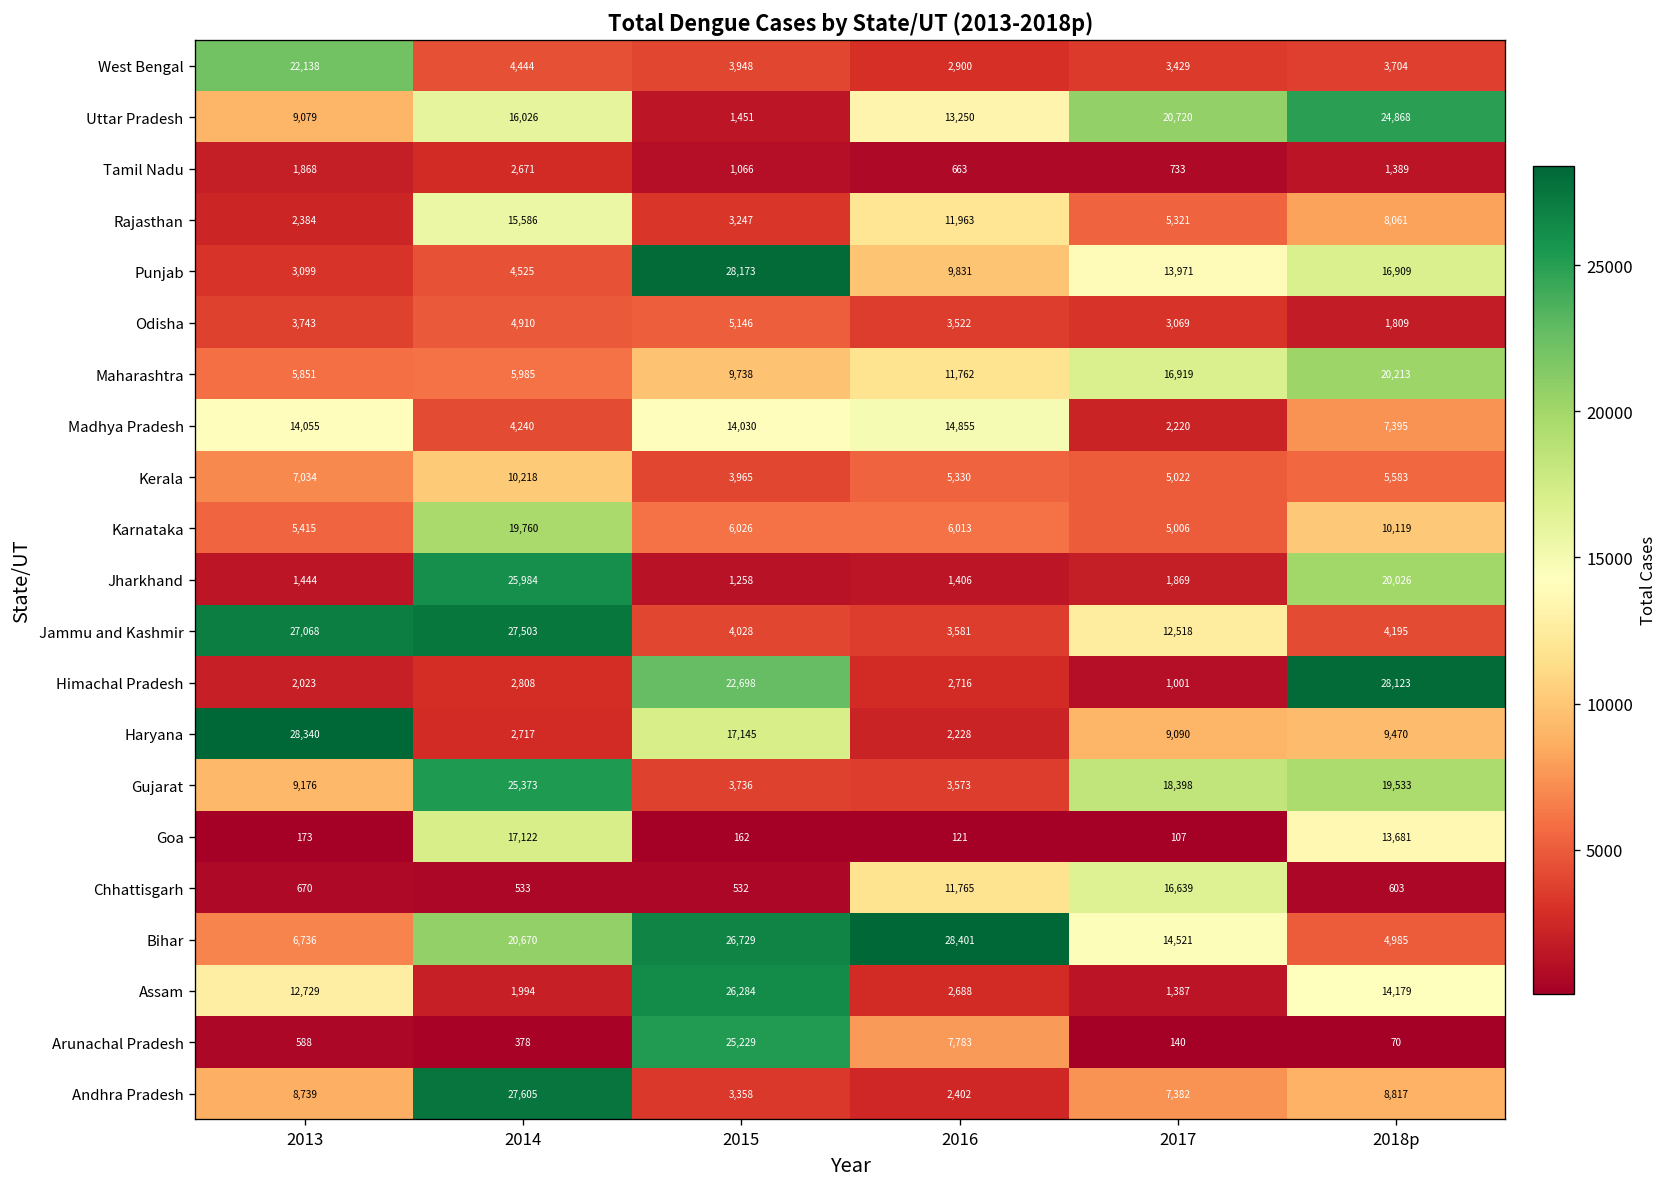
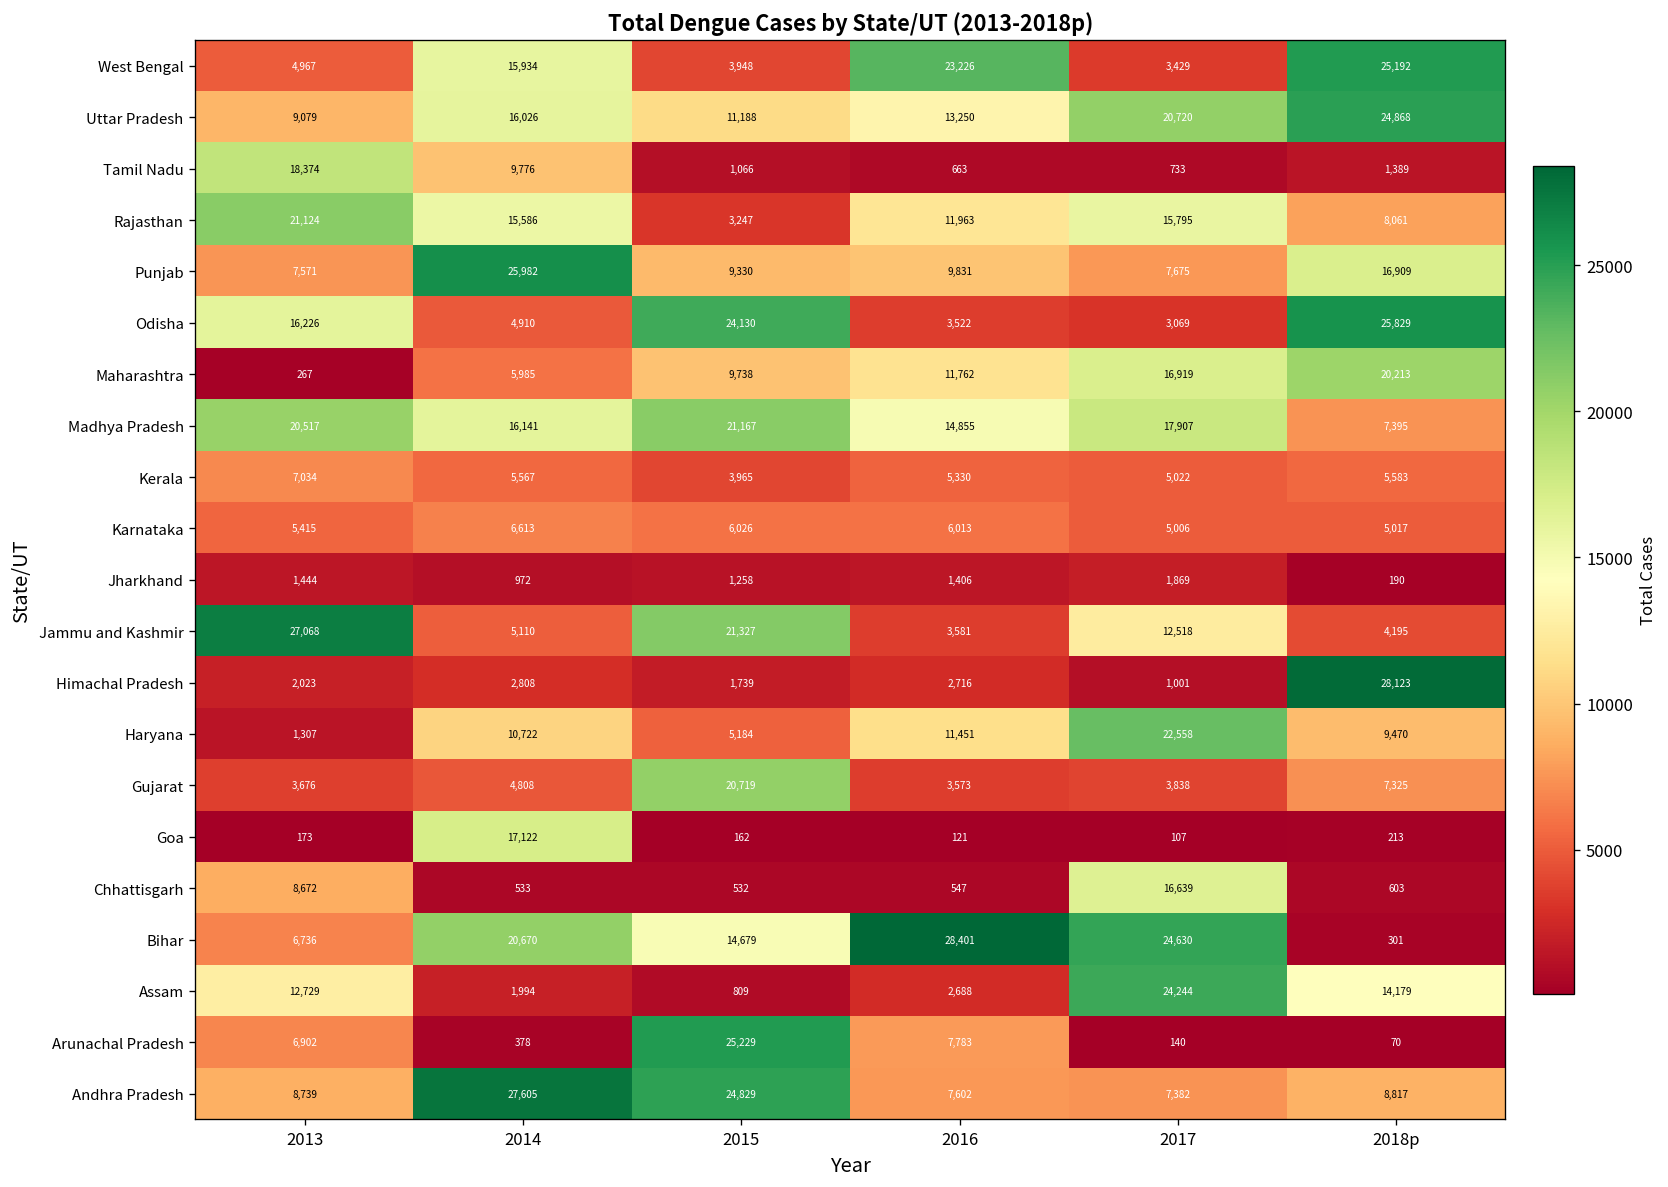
  {
    "West Bengal": {
-     "2013": "22,138",
-     "2014": "4,444",
+     "2013": "4,967",
+     "2014": "15,934",
      "2015": "3,948",
-     "2016": "2,900",
+     "2016": "23,226",
      "2017": "3,429",
-     "2018p": "3,704"
+     "2018p": "25,192"
    },
    "Uttar Pradesh": {
      "2013": "9,079",
      "2014": "16,026",
-     "2015": "1,451",
+     "2015": "11,188",
      "2016": "13,250",
      "2017": "20,720",
      "2018p": "24,868"
    },
    "Tamil Nadu": {
-     "2013": "1,868",
-     "2014": "2,671",
+     "2013": "18,374",
+     "2014": "9,776",
      "2015": "1,066",
      "2016": "663",
      "2017": "733",
      "2018p": "1,389"
    },
    "Rajasthan": {
-     "2013": "2,384",
+     "2013": "21,124",
      "2014": "15,586",
      "2015": "3,247",
      "2016": "11,963",
-     "2017": "5,321",
+     "2017": "15,795",
      "2018p": "8,061"
    },
    "Punjab": {
-     "2013": "3,099",
-     "2014": "4,525",
-     "2015": "28,173",
+     "2013": "7,571",
+     "2014": "25,982",
+     "2015": "9,330",
      "2016": "9,831",
-     "2017": "13,971",
+     "2017": "7,675",
      "2018p": "16,909"
    },
    "Odisha": {
-     "2013": "3,743",
+     "2013": "16,226",
      "2014": "4,910",
-     "2015": "5,146",
+     "2015": "24,130",
      "2016": "3,522",
      "2017": "3,069",
-     "2018p": "1,809"
+     "2018p": "25,829"
    },
    "Maharashtra": {
-     "2013": "5,851",
+     "2013": "267",
      "2014": "5,985",
      "2015": "9,738",
      "2016": "11,762",
      "2017": "16,919",
      "2018p": "20,213"
    },
    "Madhya Pradesh": {
-     "2013": "14,055",
-     "2014": "4,240",
-     "2015": "14,030",
+     "2013": "20,517",
+     "2014": "16,141",
+     "2015": "21,167",
      "2016": "14,855",
-     "2017": "2,220",
+     "2017": "17,907",
      "2018p": "7,395"
    },
    "Kerala": {
      "2013": "7,034",
-     "2014": "10,218",
+     "2014": "5,567",
      "2015": "3,965",
      "2016": "5,330",
      "2017": "5,022",
      "2018p": "5,583"
    },
    "Karnataka": {
      "2013": "5,415",
-     "2014": "19,760",
+     "2014": "6,613",
      "2015": "6,026",
      "2016": "6,013",
      "2017": "5,006",
-     "2018p": "10,119"
+     "2018p": "5,017"
    },
    "Jharkhand": {
      "2013": "1,444",
-     "2014": "25,984",
+     "2014": "972",
      "2015": "1,258",
      "2016": "1,406",
      "2017": "1,869",
-     "2018p": "20,026"
+     "2018p": "190"
    },
    "Jammu and Kashmir": {
      "2013": "27,068",
-     "2014": "27,503",
-     "2015": "4,028",
+     "2014": "5,110",
+     "2015": "21,327",
      "2016": "3,581",
      "2017": "12,518",
      "2018p": "4,195"
    },
    "Himachal Pradesh": {
      "2013": "2,023",
      "2014": "2,808",
-     "2015": "22,698",
+     "2015": "1,739",
      "2016": "2,716",
      "2017": "1,001",
      "2018p": "28,123"
    },
    "Haryana": {
-     "2013": "28,340",
-     "2014": "2,717",
-     "2015": "17,145",
-     "2016": "2,228",
-     "2017": "9,090",
+     "2013": "1,307",
+     "2014": "10,722",
+     "2015": "5,184",
+     "2016": "11,451",
+     "2017": "22,558",
      "2018p": "9,470"
    },
    "Gujarat": {
-     "2013": "9,176",
-     "2014": "25,373",
-     "2015": "3,736",
+     "2013": "3,676",
+     "2014": "4,808",
+     "2015": "20,719",
      "2016": "3,573",
-     "2017": "18,398",
-     "2018p": "19,533"
+     "2017": "3,838",
+     "2018p": "7,325"
    },
    "Goa": {
      "2013": "173",
      "2014": "17,122",
      "2015": "162",
      "2016": "121",
      "2017": "107",
-     "2018p": "13,681"
+     "2018p": "213"
    },
    "Chhattisgarh": {
-     "2013": "670",
+     "2013": "8,672",
      "2014": "533",
      "2015": "532",
-     "2016": "11,765",
+     "2016": "547",
      "2017": "16,639",
      "2018p": "603"
    },
    "Bihar": {
      "2013": "6,736",
      "2014": "20,670",
-     "2015": "26,729",
+     "2015": "14,679",
      "2016": "28,401",
-     "2017": "14,521",
-     "2018p": "4,985"
+     "2017": "24,630",
+     "2018p": "301"
    },
    "Assam": {
      "2013": "12,729",
      "2014": "1,994",
-     "2015": "26,284",
+     "2015": "809",
      "2016": "2,688",
-     "2017": "1,387",
+     "2017": "24,244",
      "2018p": "14,179"
    },
    "Arunachal Pradesh": {
-     "2013": "588",
+     "2013": "6,902",
      "2014": "378",
      "2015": "25,229",
      "2016": "7,783",
      "2017": "140",
      "2018p": "70"
    },
    "Andhra Pradesh": {
      "2013": "8,739",
      "2014": "27,605",
-     "2015": "3,358",
-     "2016": "2,402",
+     "2015": "24,829",
+     "2016": "7,602",
      "2017": "7,382",
      "2018p": "8,817"
    }
  }
